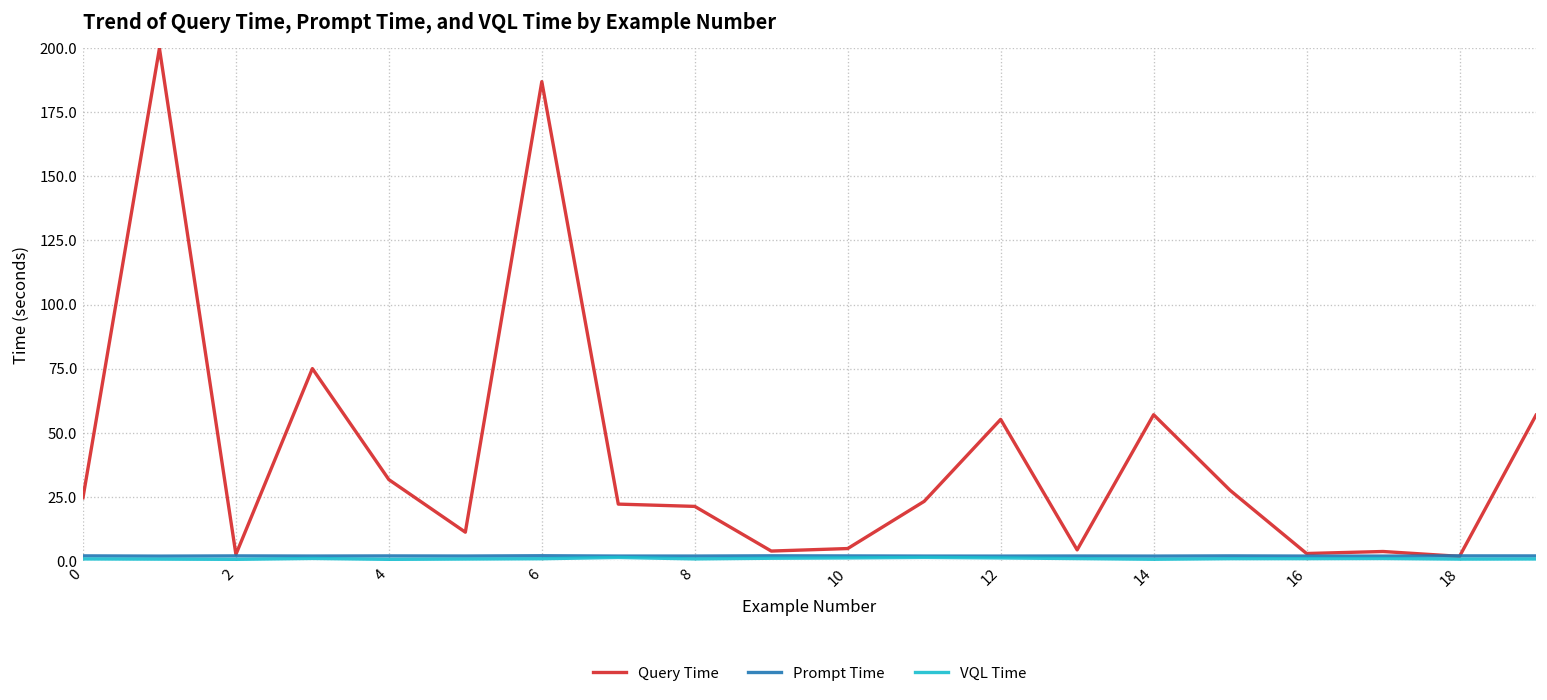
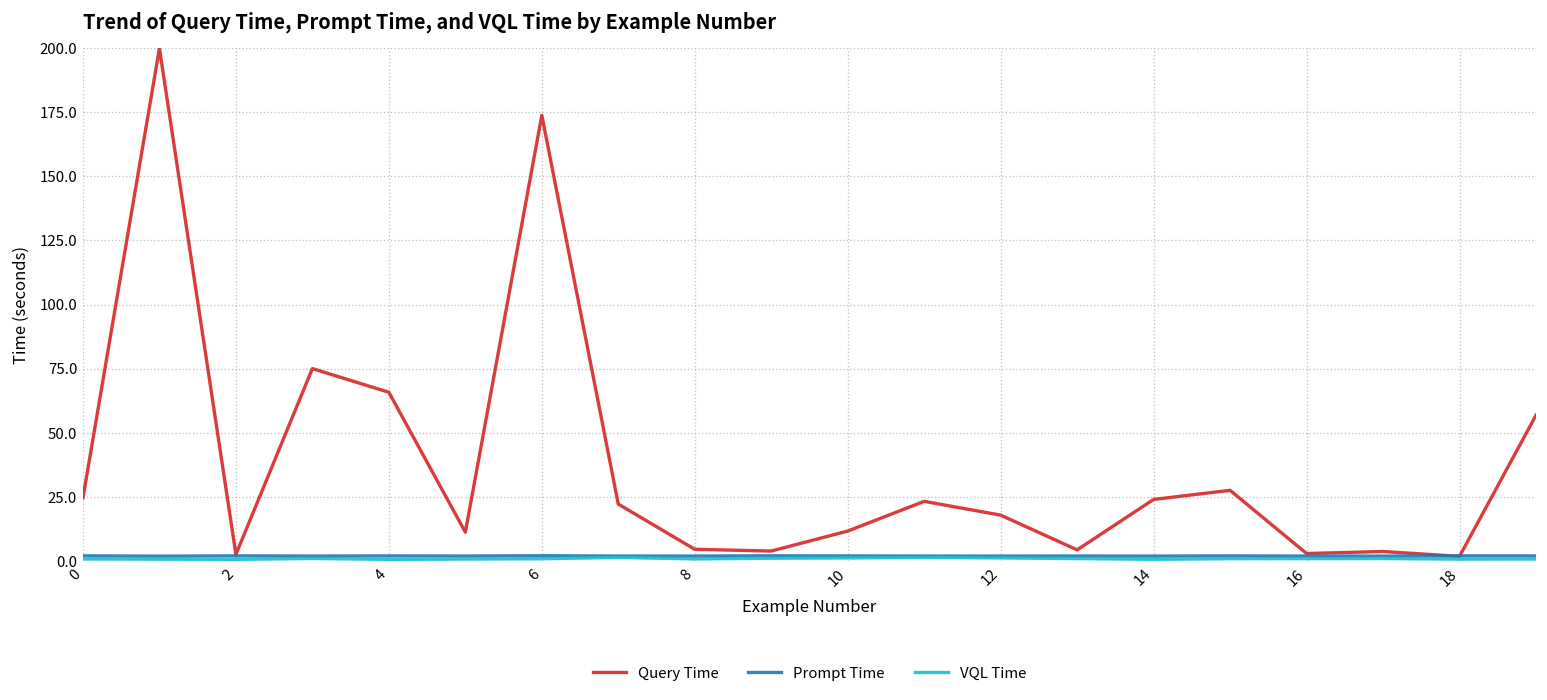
  {
    "Query Time": {
      "0": 25,
-     "4": 32,
-     "6": 187,
-     "8": 21,
-     "10": 5,
-     "12": 55,
-     "14": 57
+     "4": 66,
+     "6": 174,
+     "8": 4,
+     "10": 12,
+     "12": 18,
+     "14": 24
    },
    "Prompt Time": {
      "0": 2,
      "4": 2,
      "14": 2
    },
    "VQL Time": {
      "0": 1,
      "2": 1,
      "4": 1,
      "14": 1
    }
  }
